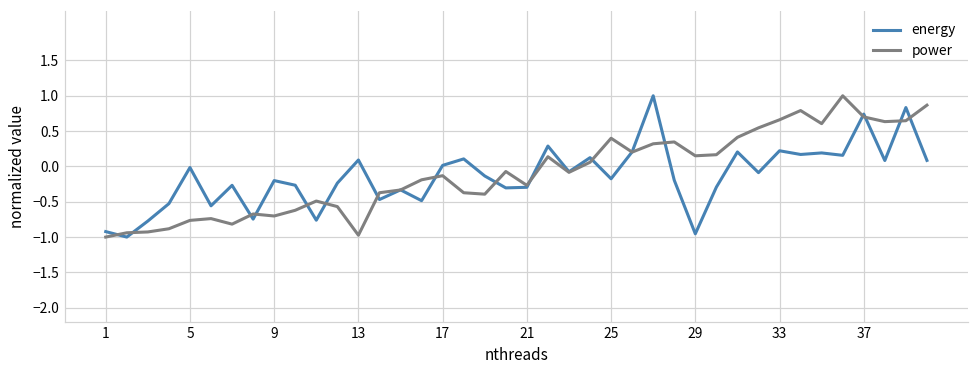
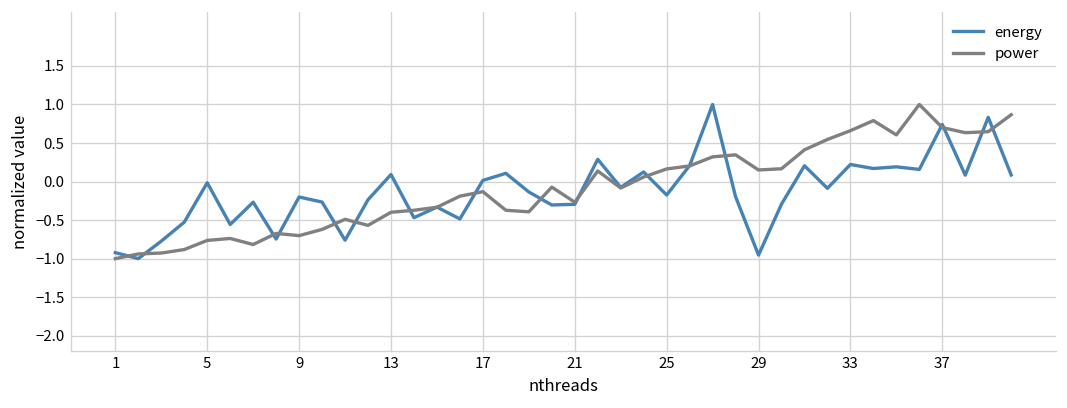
  {
    "energy": {
      "1": -0.9,
      "5": 0.0,
      "9": -0.2,
      "13": 0.1,
      "17": 0.0,
      "25": -0.2,
      "29": -1.0,
      "33": 0.2,
      "37": 0.7
    },
    "power": {
      "1": -1.0,
      "5": -0.8,
      "9": -0.7,
-     "13": -1.0,
+     "13": -0.4,
      "17": -0.1,
-     "25": 0.4,
+     "25": 0.2,
      "29": 0.2,
      "33": 0.7,
      "37": 0.7
    }
  }
